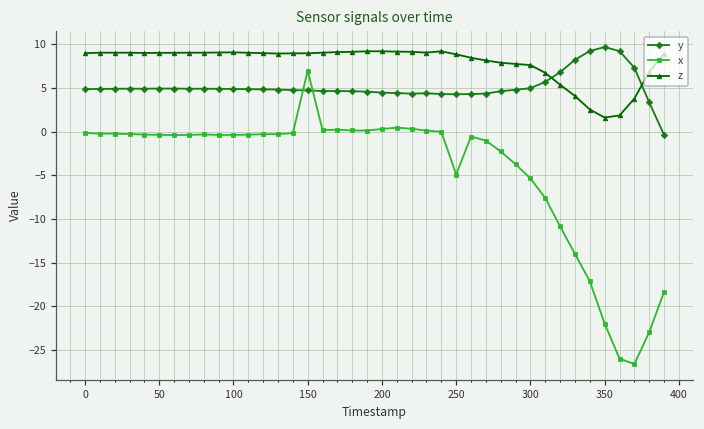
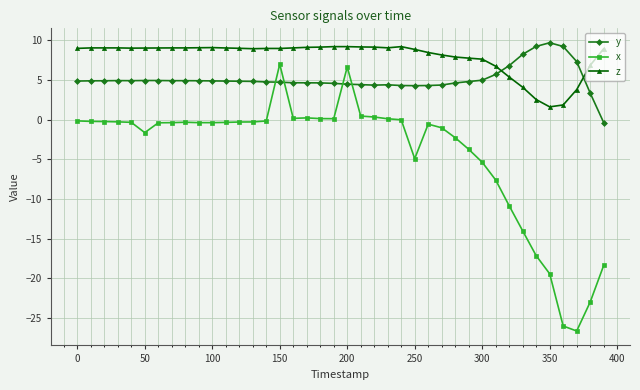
  {
    "x": {
      "0": 0,
-     "50": 0,
+     "50": -2,
      "100": 0,
      "150": 7,
-     "200": 0,
+     "200": 7,
      "250": -5,
      "300": -5,
-     "350": -22
+     "350": -19
    }
  }
